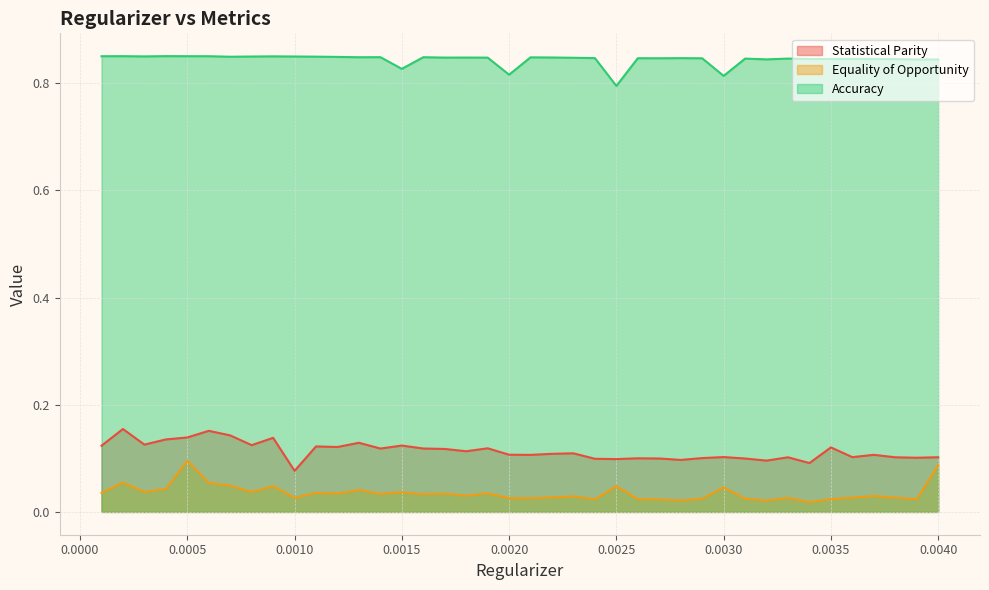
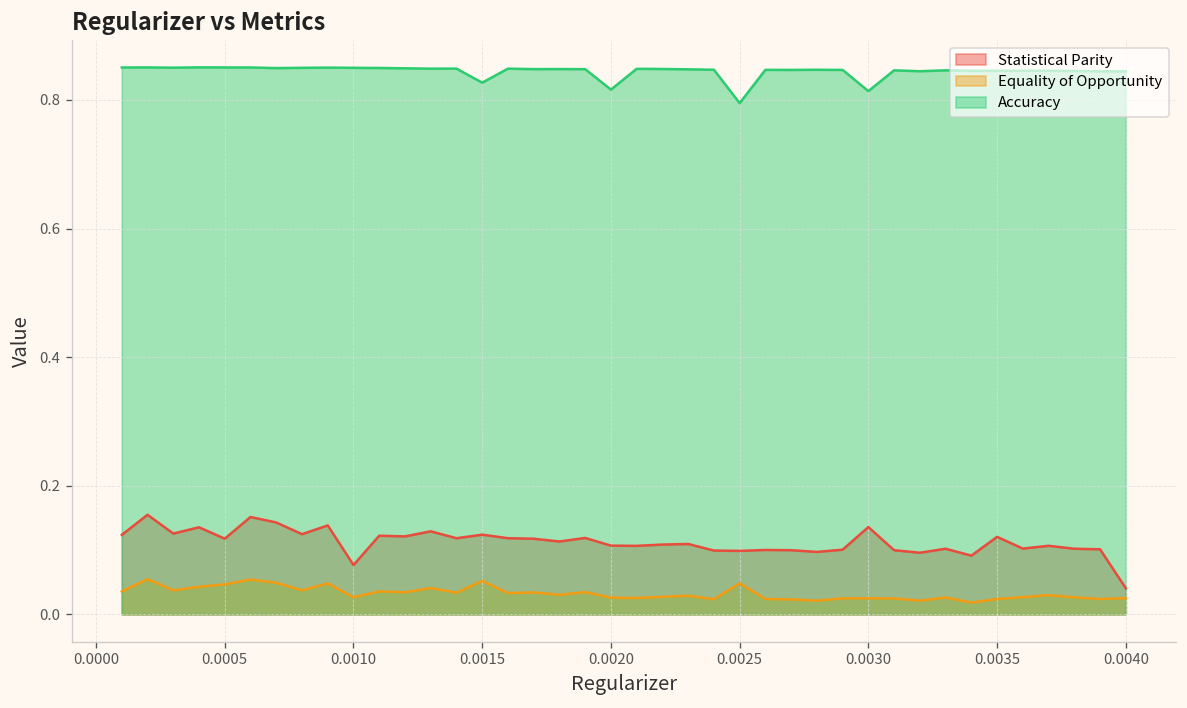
  {
    "Statistical Parity": {
-     "0.0005": 0.14,
+     "0.0005": 0.12,
      "0.0010": 0.08,
      "0.0015": 0.12,
      "0.0020": 0.11,
      "0.0025": 0.10,
-     "0.0030": 0.10,
+     "0.0030": 0.14,
      "0.0035": 0.12,
-     "0.0040": 0.10
+     "0.0040": 0.04
    },
    "Equality of Opportunity": {
-     "0.0005": 0.10,
+     "0.0005": 0.05,
      "0.0010": 0.03,
-     "0.0015": 0.04,
+     "0.0015": 0.05,
      "0.0020": 0.03,
      "0.0025": 0.05,
-     "0.0030": 0.05,
+     "0.0030": 0.03,
      "0.0035": 0.02,
-     "0.0040": 0.09
+     "0.0040": 0.03
    },
    "Accuracy": {
      "0.0005": 0.85,
      "0.0010": 0.85,
      "0.0015": 0.83,
      "0.0020": 0.82,
      "0.0025": 0.80,
      "0.0030": 0.81
    }
  }
